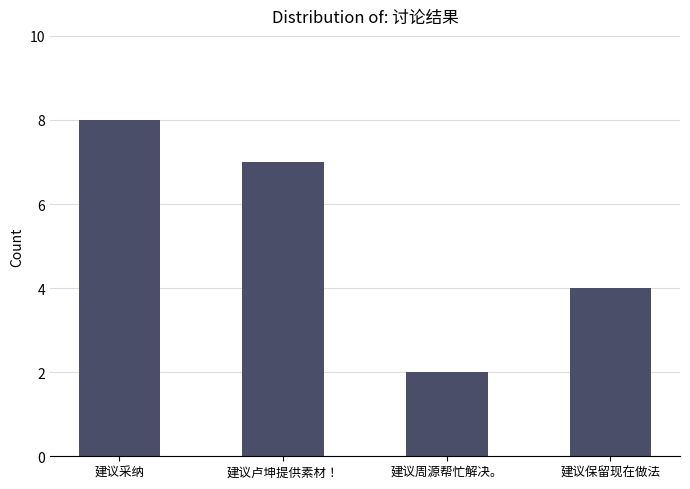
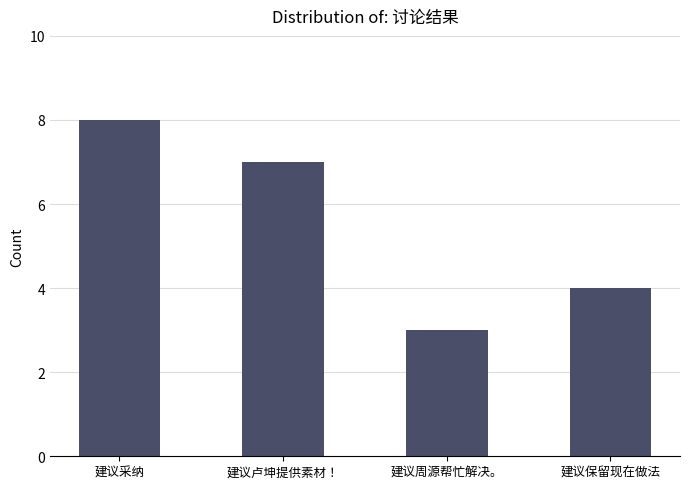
  {
    "建议采纳": 8,
    "建议卢坤提供素材！": 7,
-   "建议周源帮忙解决。": 2,
+   "建议周源帮忙解决。": 3,
    "建议保留现在做法": 4
  }
